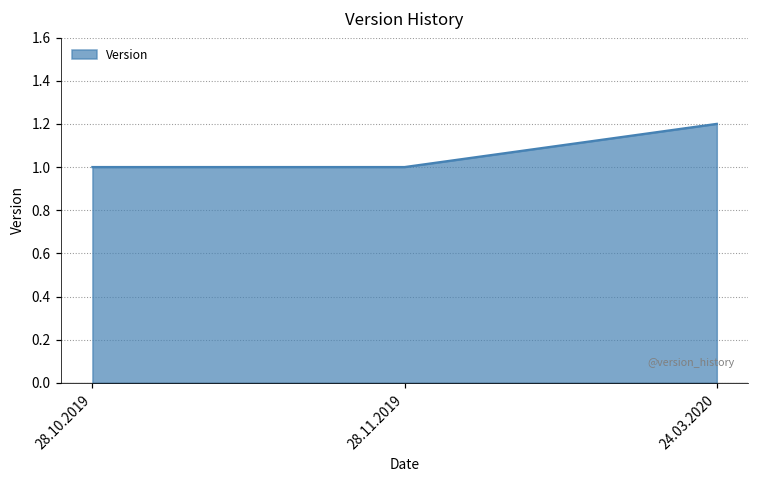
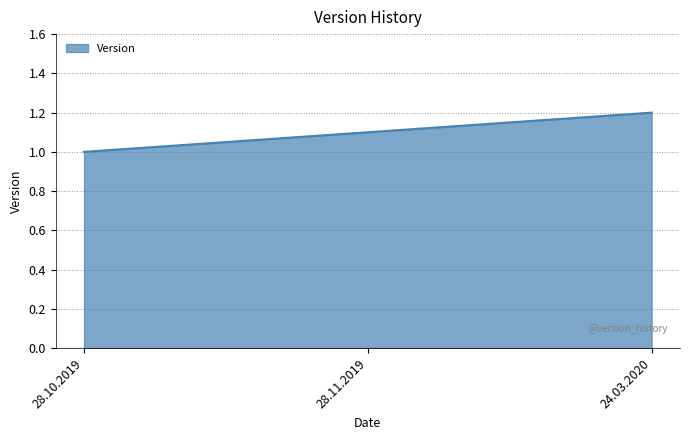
  {
    "28.10.2019": 1.0,
-   "28.11.2019": 1.0,
+   "28.11.2019": 1.1,
    "24.03.2020": 1.2
  }
